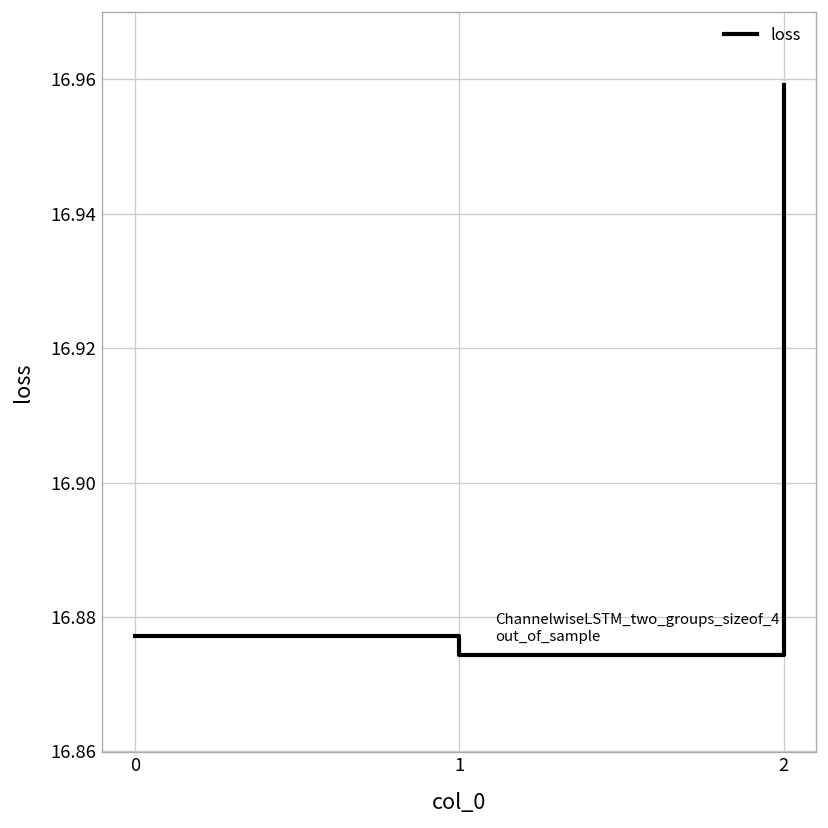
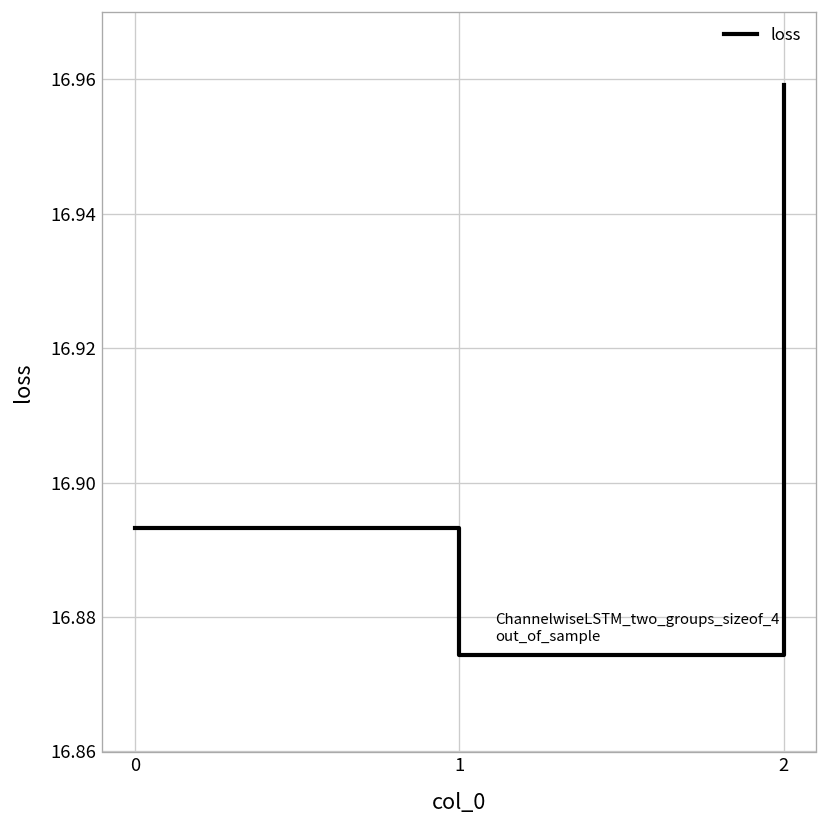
  {
-   "0": 16.877,
+   "0": 16.893,
    "1": 16.874,
    "2": 16.959
  }
